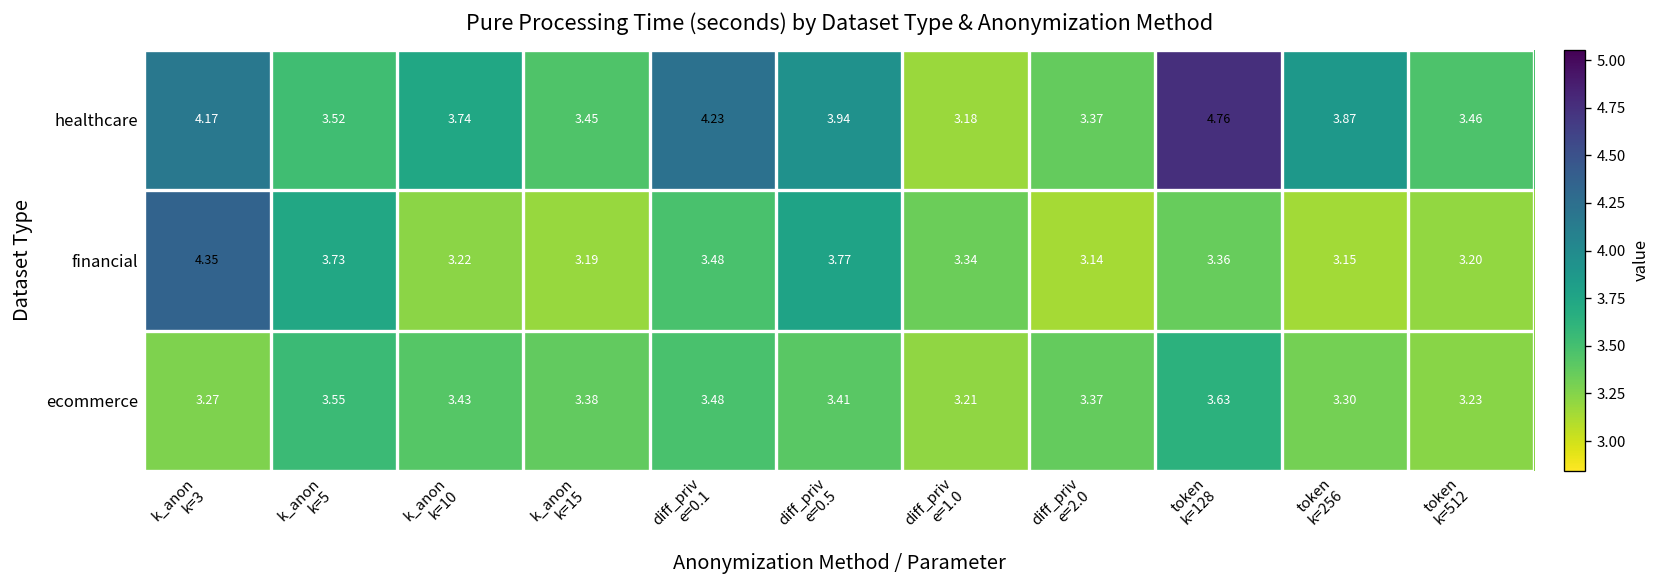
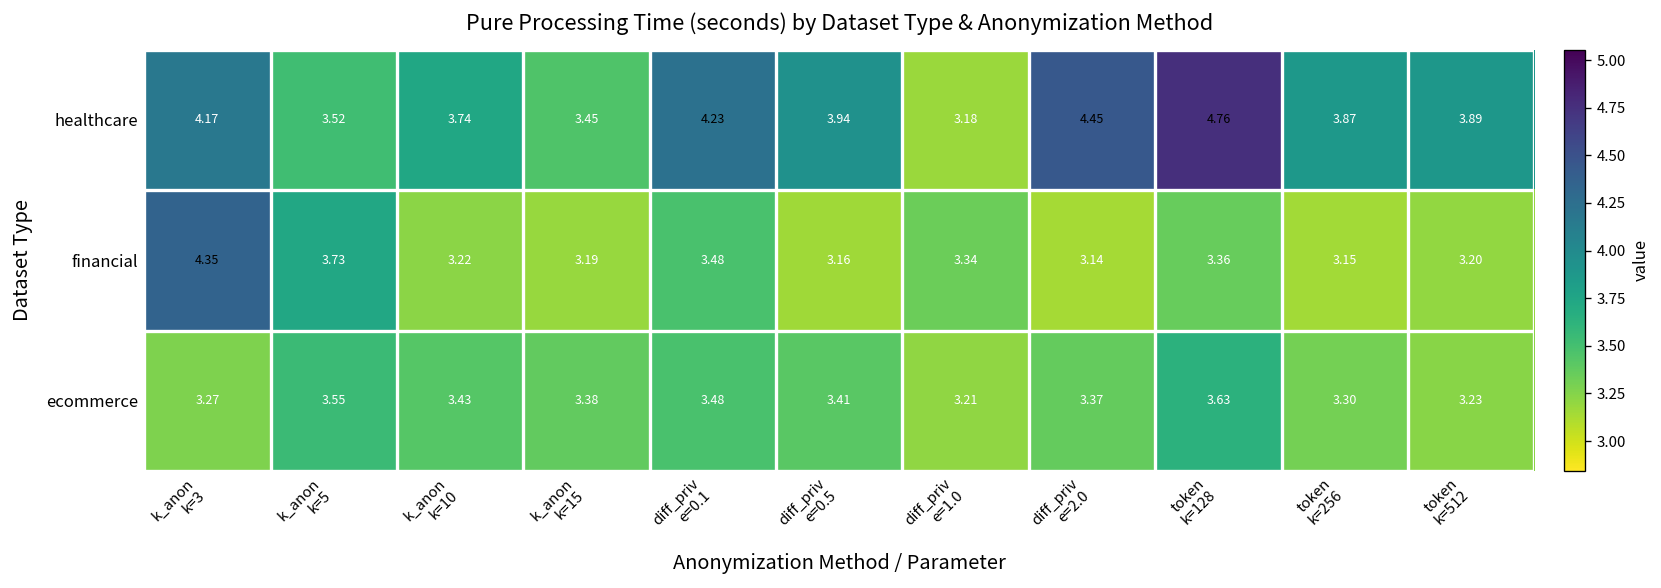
  {
    "healthcare": {
      "k_anon k=3": 4.17,
      "k_anon k=5": 3.52,
      "k_anon k=10": 3.74,
      "k_anon k=15": 3.45,
      "diff_priv e=0.1": 4.23,
      "diff_priv e=0.5": 3.94,
      "diff_priv e=1.0": 3.18,
-     "diff_priv e=2.0": 3.37,
+     "diff_priv e=2.0": 4.45,
      "token k=128": 4.76,
      "token k=256": 3.87,
-     "token k=512": 3.46
+     "token k=512": 3.89
    },
    "financial": {
      "k_anon k=3": 4.35,
      "k_anon k=5": 3.73,
      "k_anon k=10": 3.22,
      "k_anon k=15": 3.19,
      "diff_priv e=0.1": 3.48,
-     "diff_priv e=0.5": 3.77,
+     "diff_priv e=0.5": 3.16,
      "diff_priv e=1.0": 3.34,
      "diff_priv e=2.0": 3.14,
      "token k=128": 3.36,
      "token k=256": 3.15,
      "token k=512": 3.20
    },
    "ecommerce": {
      "k_anon k=3": 3.27,
      "k_anon k=5": 3.55,
      "k_anon k=10": 3.43,
      "k_anon k=15": 3.38,
      "diff_priv e=0.1": 3.48,
      "diff_priv e=0.5": 3.41,
      "diff_priv e=1.0": 3.21,
      "diff_priv e=2.0": 3.37,
      "token k=128": 3.63,
      "token k=256": 3.30,
      "token k=512": 3.23
    }
  }
